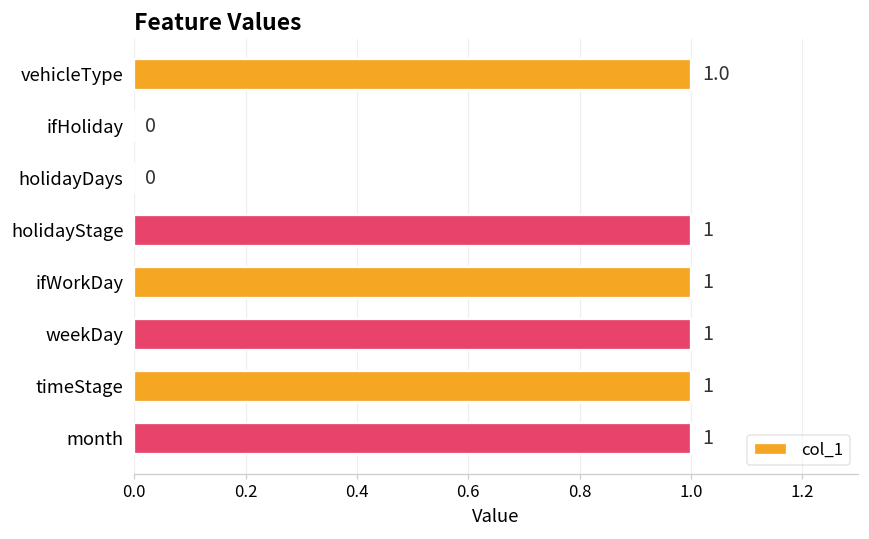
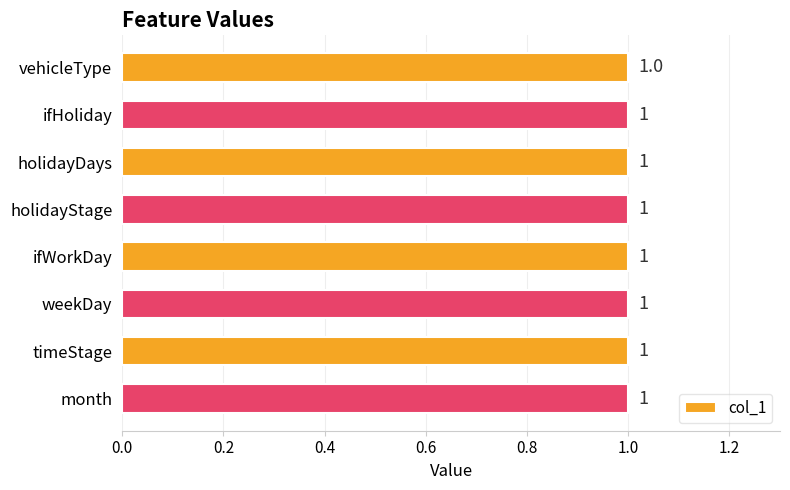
  {
    "vehicleType": 1.0,
-   "ifHoliday": 0,
-   "holidayDays": 0,
+   "ifHoliday": 1,
+   "holidayDays": 1,
    "holidayStage": 1,
    "ifWorkDay": 1,
    "weekDay": 1,
    "timeStage": 1,
    "month": 1
  }
